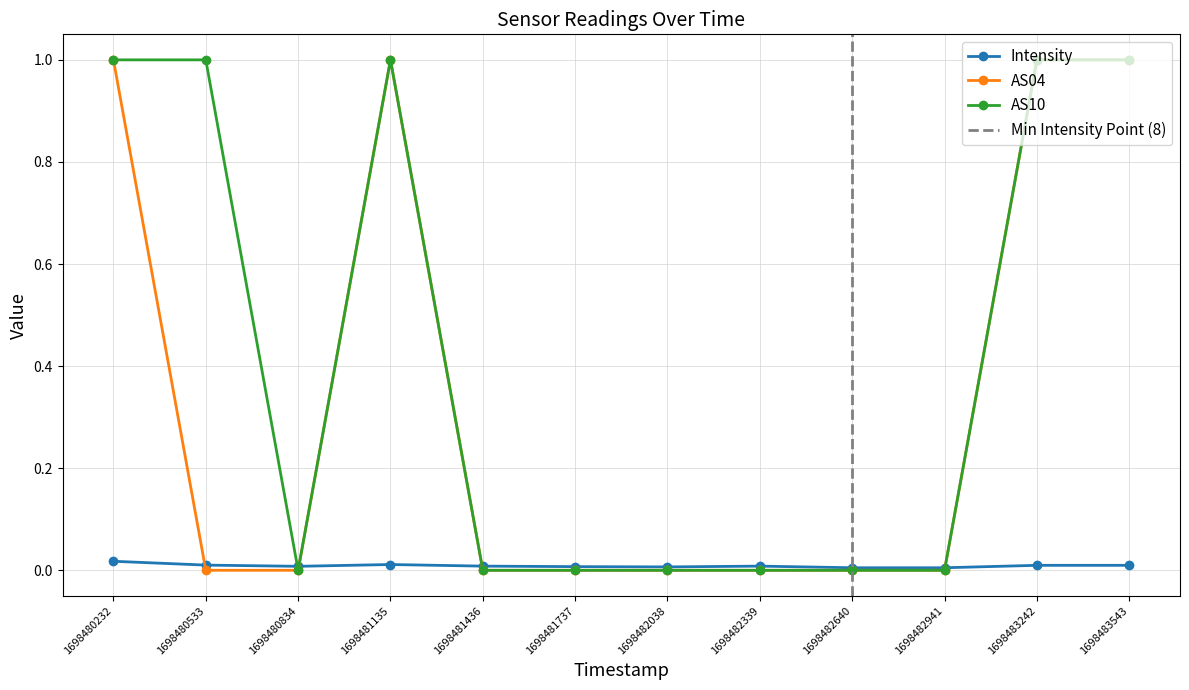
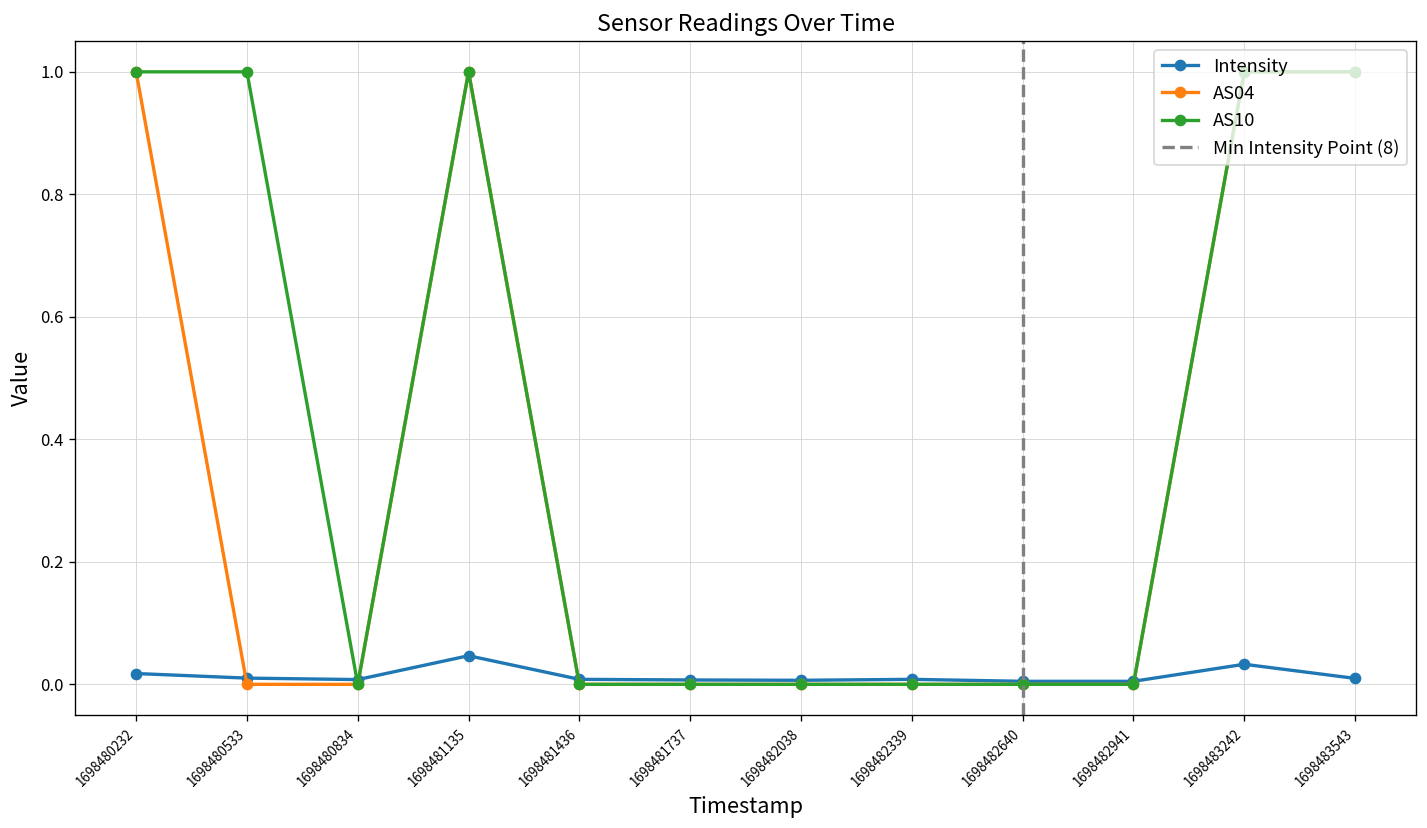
  {
    "Intensity": {
      "1698480232": 0.02,
      "1698480533": 0.01,
      "1698480834": 0.01,
-     "1698481135": 0.01,
+     "1698481135": 0.05,
      "1698481436": 0.01,
      "1698481737": 0.01,
      "1698482038": 0.01,
      "1698482339": 0.01,
-     "1698483242": 0.01,
+     "1698483242": 0.03,
      "1698483543": 0.01
    },
    "AS04": {
      "1698480533": 0.00
    },
    "AS10": {
      "1698480533": 1.00
    }
  }
